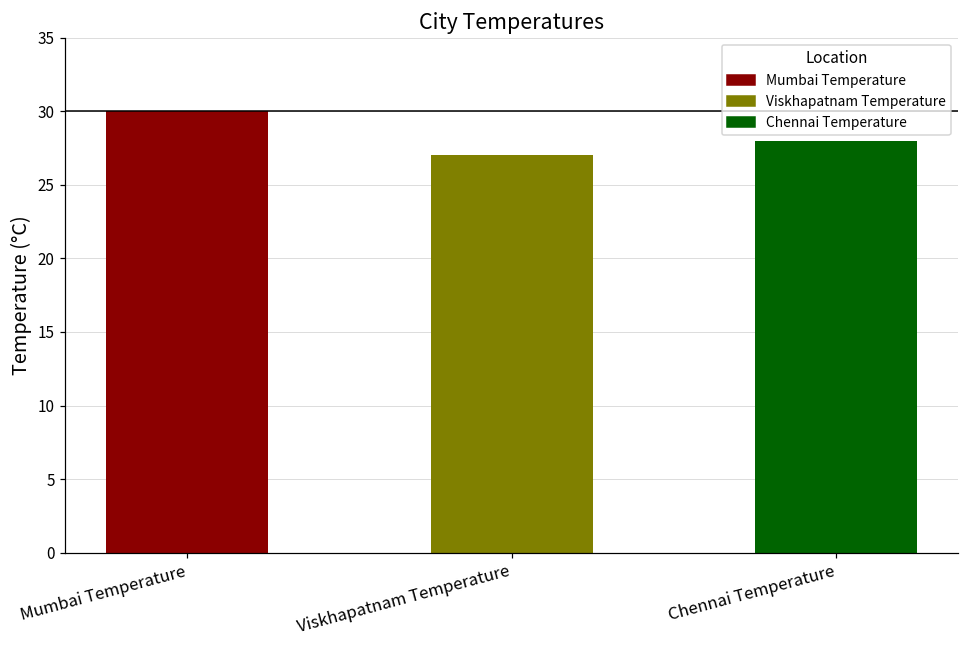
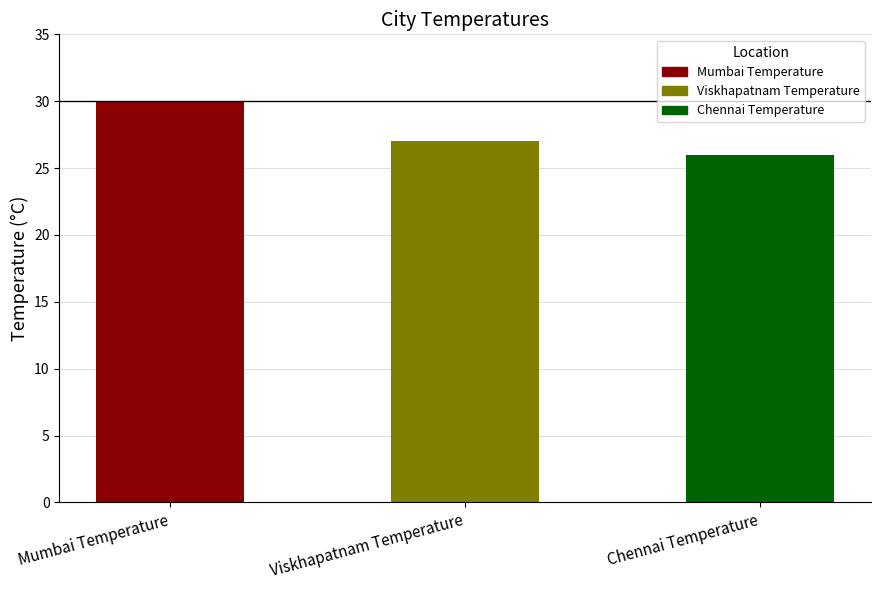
  {
    "Mumbai Temperature": 30,
    "Viskhapatnam Temperature": 27,
-   "Chennai Temperature": 28
+   "Chennai Temperature": 26
  }
